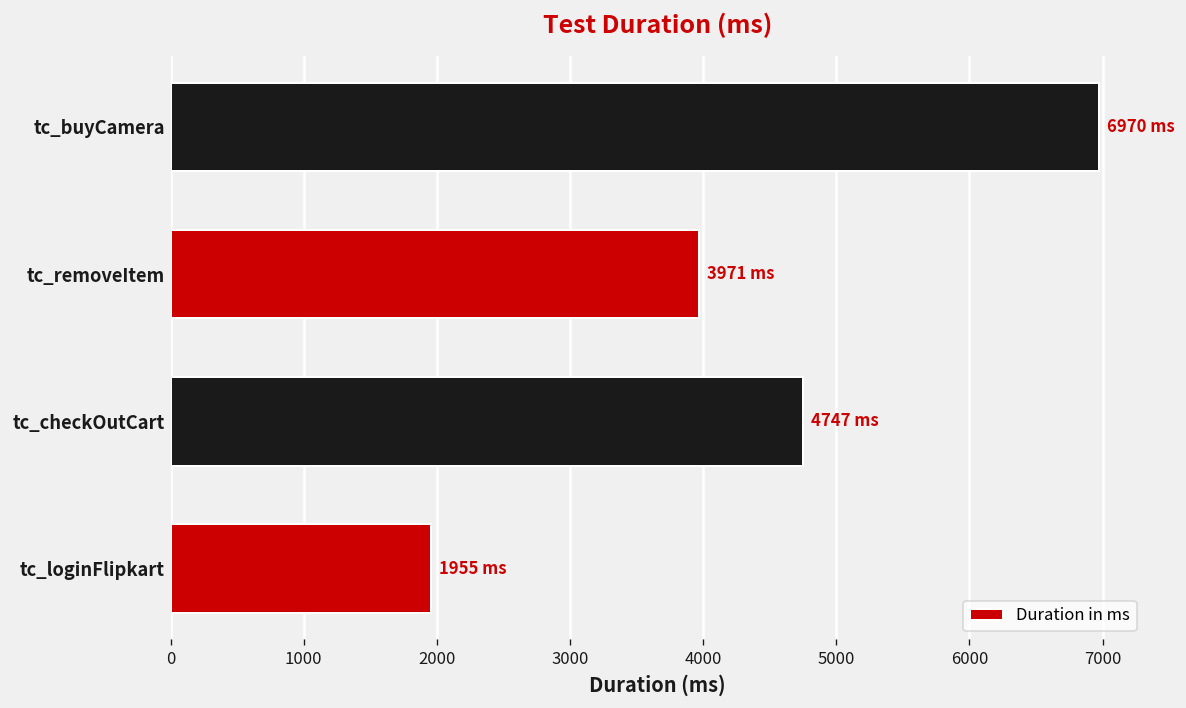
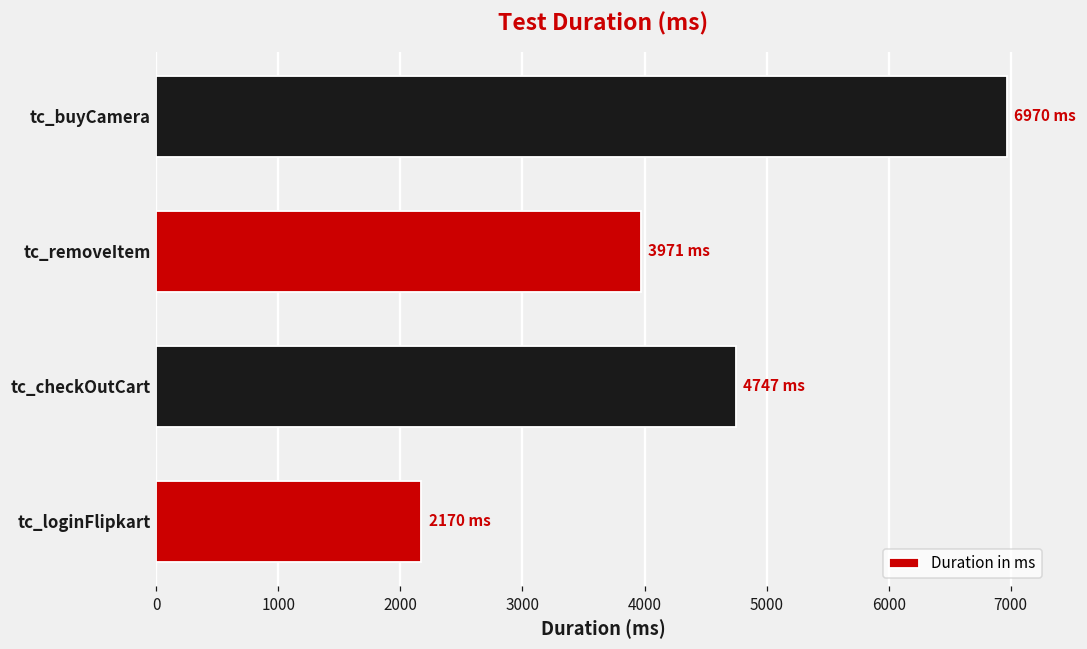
  {
    "tc_buyCamera": 6970,
    "tc_removeItem": 3971,
    "tc_checkOutCart": 4747,
-   "tc_loginFlipkart": 1955
+   "tc_loginFlipkart": 2170
  }
